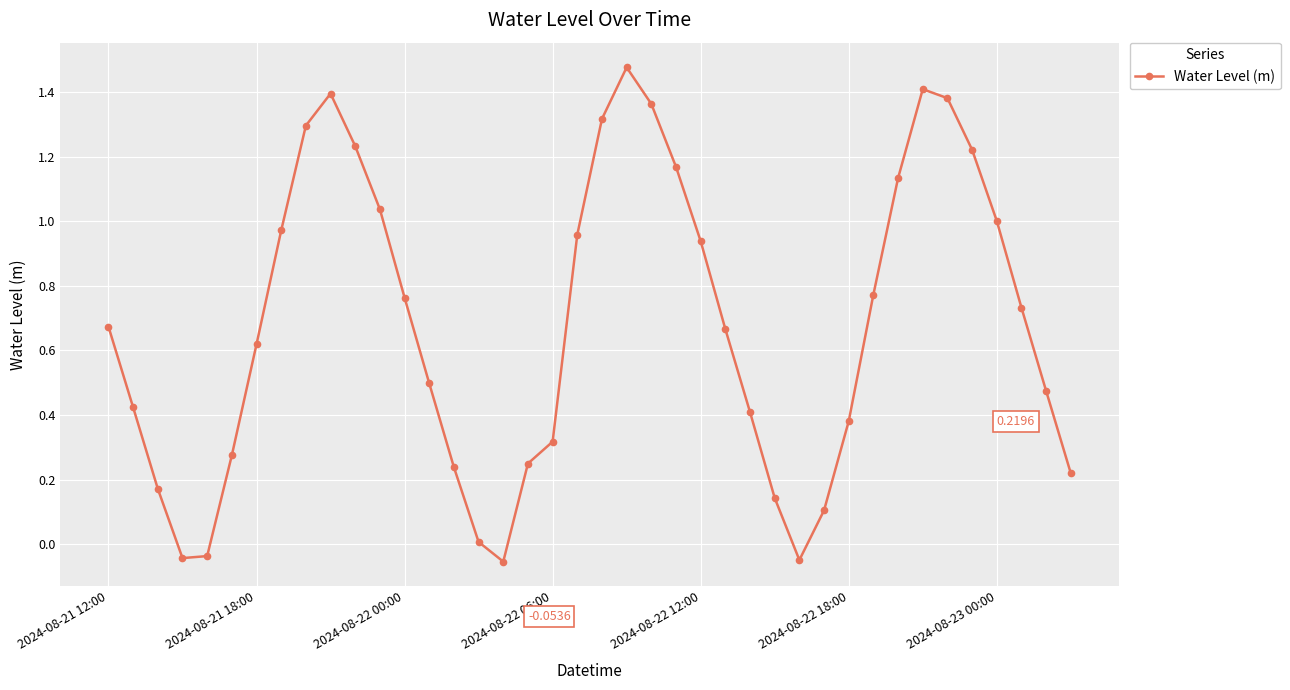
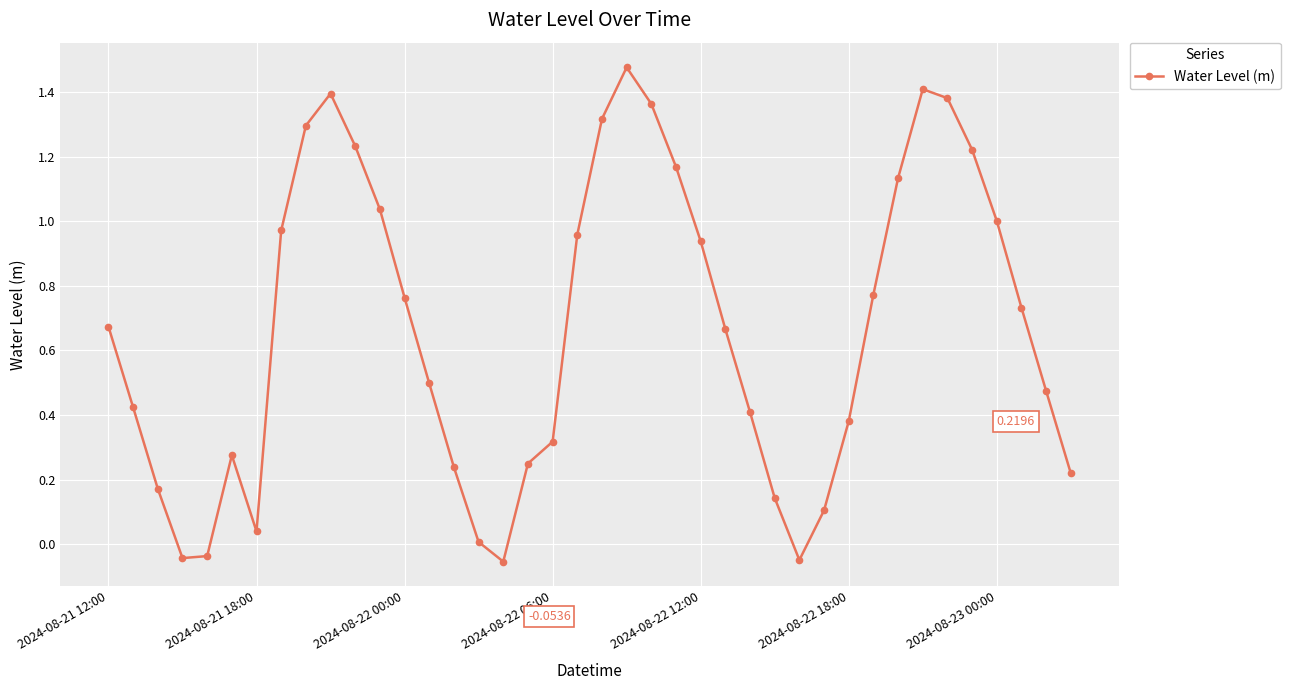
  {
    "2024-08-21 12:00": 0.67,
-   "2024-08-21 18:00": 0.62,
+   "2024-08-21 18:00": 0.04,
    "2024-08-22 00:00": 0.76,
    "2024-08-22 06:00": 0.32,
    "2024-08-22 12:00": 0.94,
    "2024-08-22 18:00": 0.38,
    "2024-08-23 00:00": 1.00
  }
